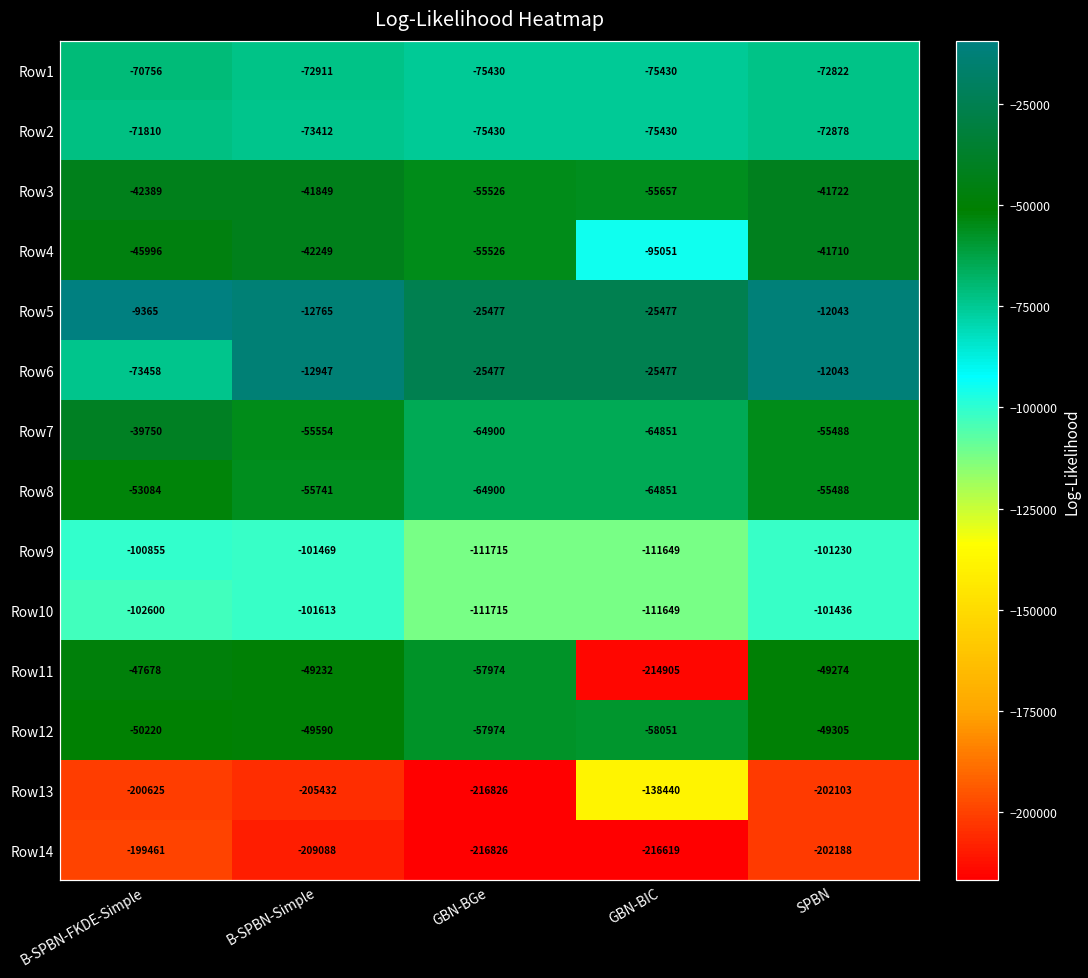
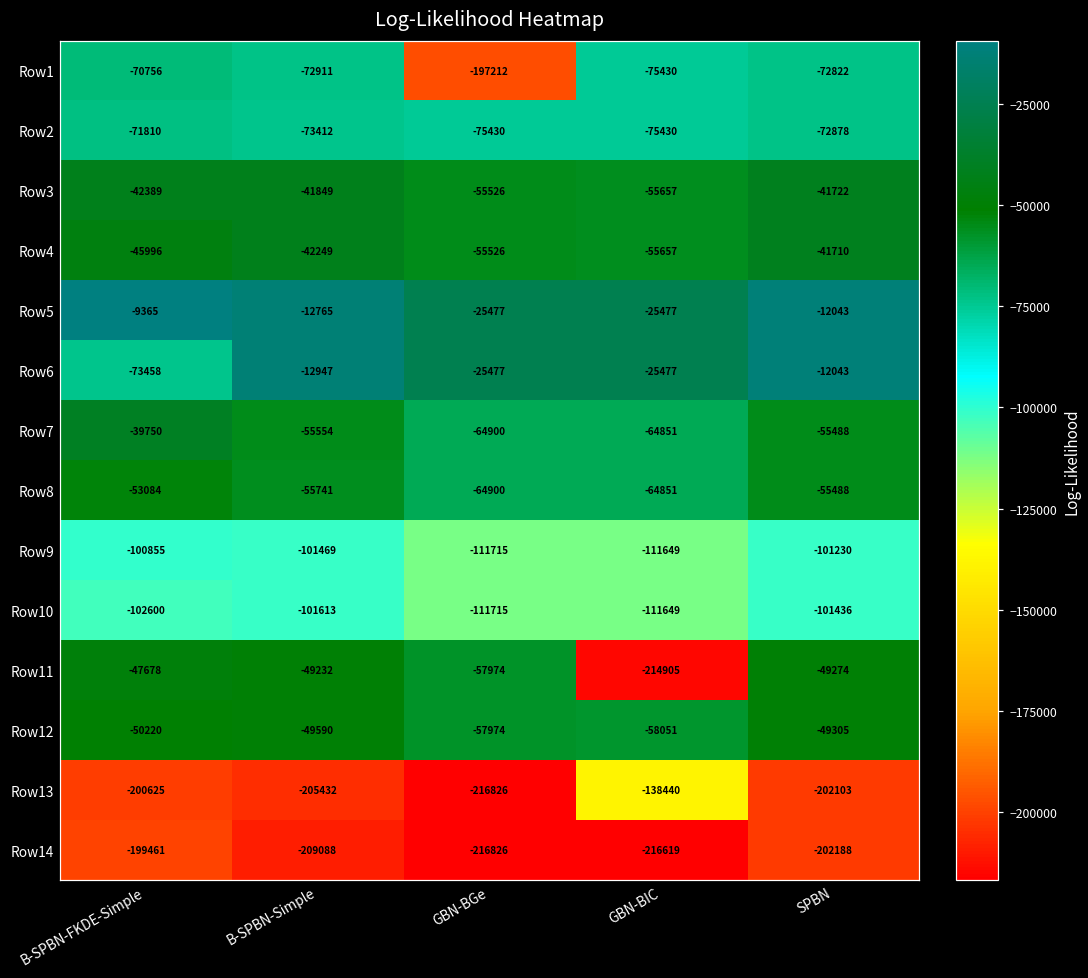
  {
    "Row1": {
      "B-SPBN-FKDE-Simple": -70756,
      "B-SPBN-Simple": -72911,
-     "GBN-BGe": -75430,
+     "GBN-BGe": -197212,
      "GBN-BIC": -75430,
      "SPBN": -72822
    },
    "Row2": {
      "B-SPBN-FKDE-Simple": -71810,
      "B-SPBN-Simple": -73412,
      "GBN-BGe": -75430,
      "GBN-BIC": -75430,
      "SPBN": -72878
    },
    "Row3": {
      "B-SPBN-FKDE-Simple": -42389,
      "B-SPBN-Simple": -41849,
      "GBN-BGe": -55526,
      "GBN-BIC": -55657,
      "SPBN": -41722
    },
    "Row4": {
      "B-SPBN-FKDE-Simple": -45996,
      "B-SPBN-Simple": -42249,
      "GBN-BGe": -55526,
-     "GBN-BIC": -95051,
+     "GBN-BIC": -55657,
      "SPBN": -41710
    },
    "Row5": {
      "B-SPBN-FKDE-Simple": -9365,
      "B-SPBN-Simple": -12765,
      "GBN-BGe": -25477,
      "GBN-BIC": -25477,
      "SPBN": -12043
    },
    "Row6": {
      "B-SPBN-FKDE-Simple": -73458,
      "B-SPBN-Simple": -12947,
      "GBN-BGe": -25477,
      "GBN-BIC": -25477,
      "SPBN": -12043
    },
    "Row7": {
      "B-SPBN-FKDE-Simple": -39750,
      "B-SPBN-Simple": -55554,
      "GBN-BGe": -64900,
      "GBN-BIC": -64851,
      "SPBN": -55488
    },
    "Row8": {
      "B-SPBN-FKDE-Simple": -53084,
      "B-SPBN-Simple": -55741,
      "GBN-BGe": -64900,
      "GBN-BIC": -64851,
      "SPBN": -55488
    },
    "Row9": {
      "B-SPBN-FKDE-Simple": -100855,
      "B-SPBN-Simple": -101469,
      "GBN-BGe": -111715,
      "GBN-BIC": -111649,
      "SPBN": -101230
    },
    "Row10": {
      "B-SPBN-FKDE-Simple": -102600,
      "B-SPBN-Simple": -101613,
      "GBN-BGe": -111715,
      "GBN-BIC": -111649,
      "SPBN": -101436
    },
    "Row11": {
      "B-SPBN-FKDE-Simple": -47678,
      "B-SPBN-Simple": -49232,
      "GBN-BGe": -57974,
      "GBN-BIC": -214905,
      "SPBN": -49274
    },
    "Row12": {
      "B-SPBN-FKDE-Simple": -50220,
      "B-SPBN-Simple": -49590,
      "GBN-BGe": -57974,
      "GBN-BIC": -58051,
      "SPBN": -49305
    },
    "Row13": {
      "B-SPBN-FKDE-Simple": -200625,
      "B-SPBN-Simple": -205432,
      "GBN-BGe": -216826,
      "GBN-BIC": -138440,
      "SPBN": -202103
    },
    "Row14": {
      "B-SPBN-FKDE-Simple": -199461,
      "B-SPBN-Simple": -209088,
      "GBN-BGe": -216826,
      "GBN-BIC": -216619,
      "SPBN": -202188
    }
  }
